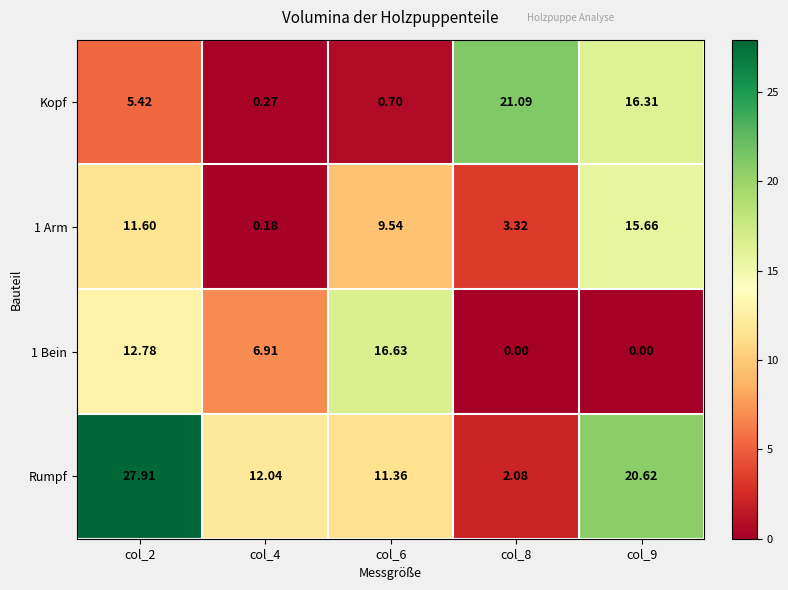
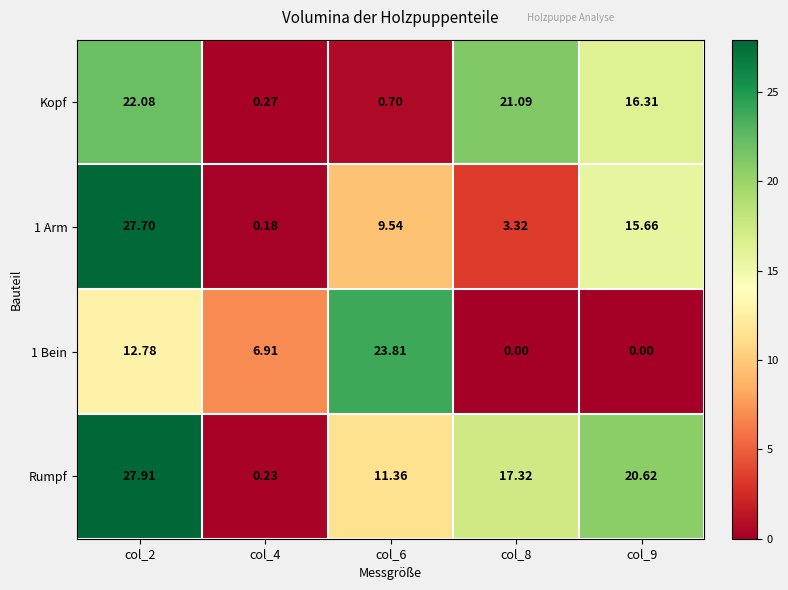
  {
    "Kopf": {
-     "col_2": 5.42,
+     "col_2": 22.08,
      "col_4": 0.27,
      "col_6": 0.70,
      "col_8": 21.09,
      "col_9": 16.31
    },
    "1 Arm": {
-     "col_2": 11.60,
+     "col_2": 27.70,
      "col_4": 0.18,
      "col_6": 9.54,
      "col_8": 3.32,
      "col_9": 15.66
    },
    "1 Bein": {
      "col_2": 12.78,
      "col_4": 6.91,
-     "col_6": 16.63,
+     "col_6": 23.81,
      "col_8": 0.00,
      "col_9": 0.00
    },
    "Rumpf": {
      "col_2": 27.91,
-     "col_4": 12.04,
+     "col_4": 0.23,
      "col_6": 11.36,
-     "col_8": 2.08,
+     "col_8": 17.32,
      "col_9": 20.62
    }
  }
